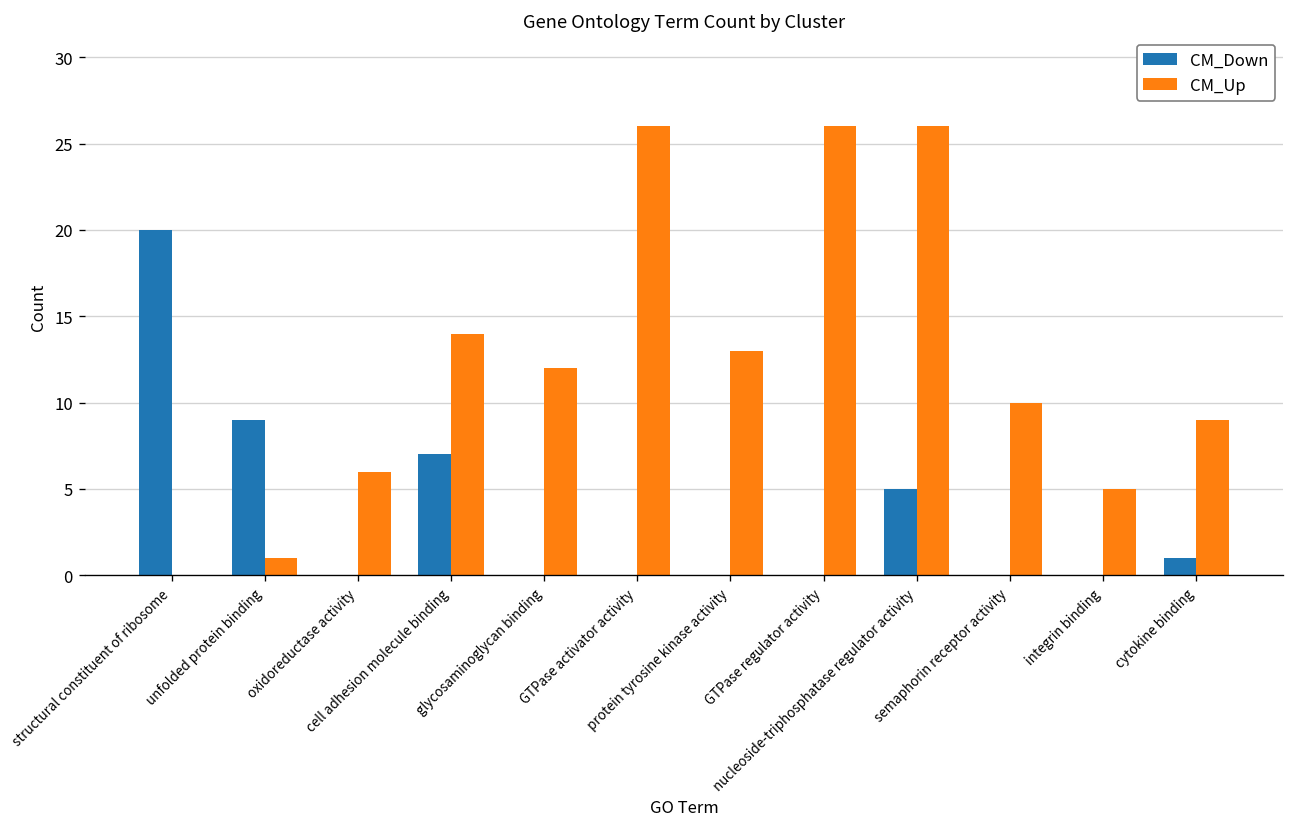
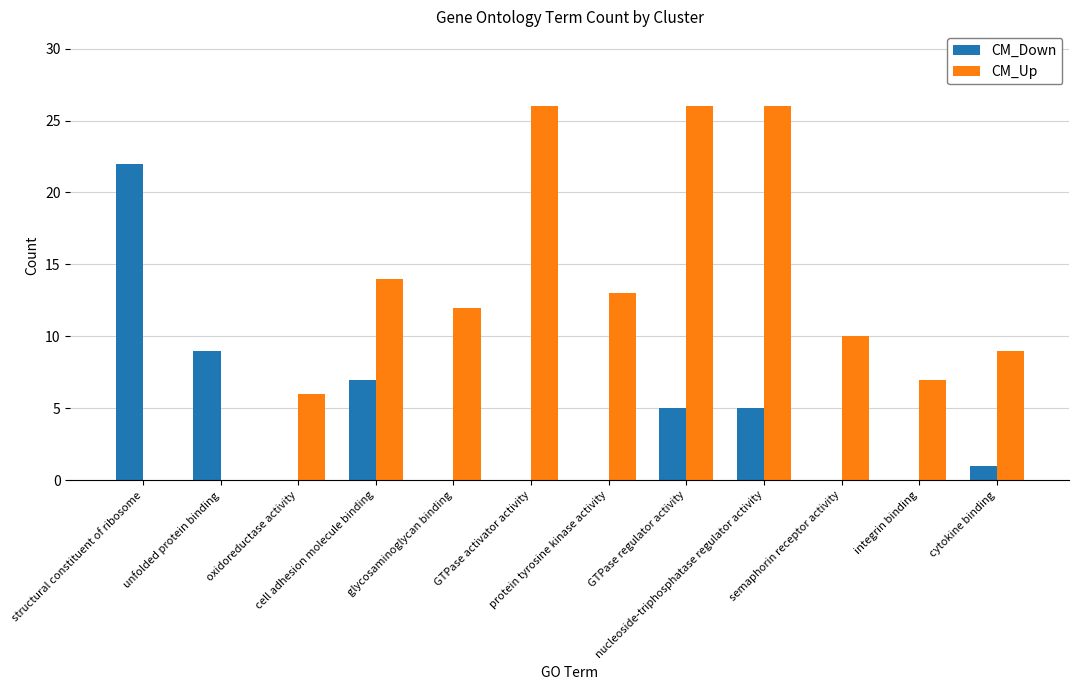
  {
    "CM_Down": {
-     "structural constituent of ribosome": 20,
+     "structural constituent of ribosome": 22,
      "unfolded protein binding": 9,
      "oxidoreductase activity": 0,
      "cell adhesion molecule binding": 7,
      "glycosaminoglycan binding": 0,
      "GTPase activator activity": 0,
      "protein tyrosine kinase activity": 0,
-     "GTPase regulator activity": 0,
+     "GTPase regulator activity": 5,
      "nucleoside-triphosphatase regulator activity": 5,
      "semaphorin receptor activity": 0,
      "integrin binding": 0,
      "cytokine binding": 1
    },
    "CM_Up": {
      "structural constituent of ribosome": 0,
-     "unfolded protein binding": 1,
+     "unfolded protein binding": 0,
      "oxidoreductase activity": 6,
      "cell adhesion molecule binding": 14,
      "glycosaminoglycan binding": 12,
      "GTPase activator activity": 26,
      "protein tyrosine kinase activity": 13,
      "GTPase regulator activity": 26,
      "nucleoside-triphosphatase regulator activity": 26,
      "semaphorin receptor activity": 10,
-     "integrin binding": 5,
+     "integrin binding": 7,
      "cytokine binding": 9
    }
  }
